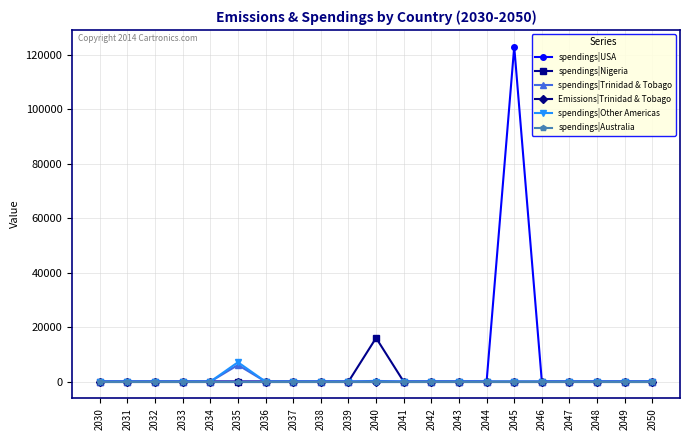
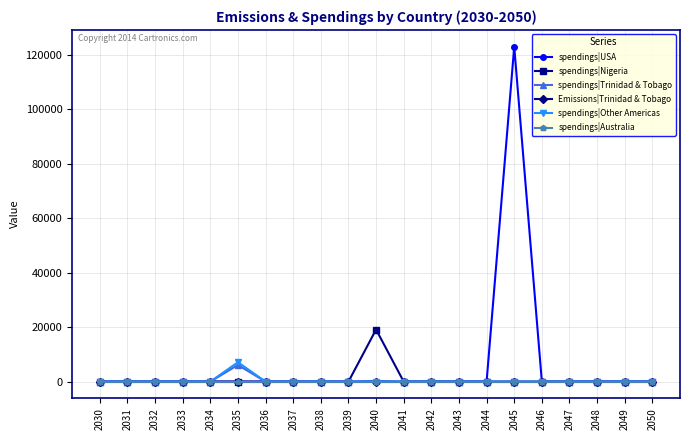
  {
    "spendings|USA": {
      "2045": 123000
    },
    "spendings|Nigeria": {
-     "2040": 16000
+     "2040": 19000
    },
    "spendings|Other Americas": {
      "2035": 7000
    }
  }
